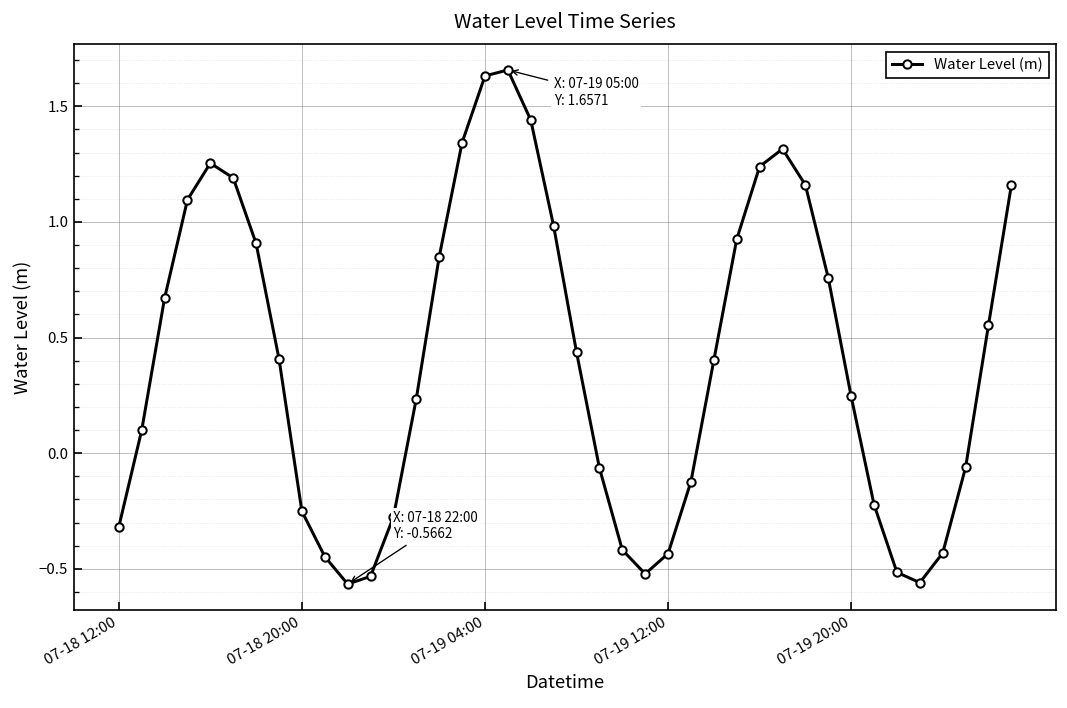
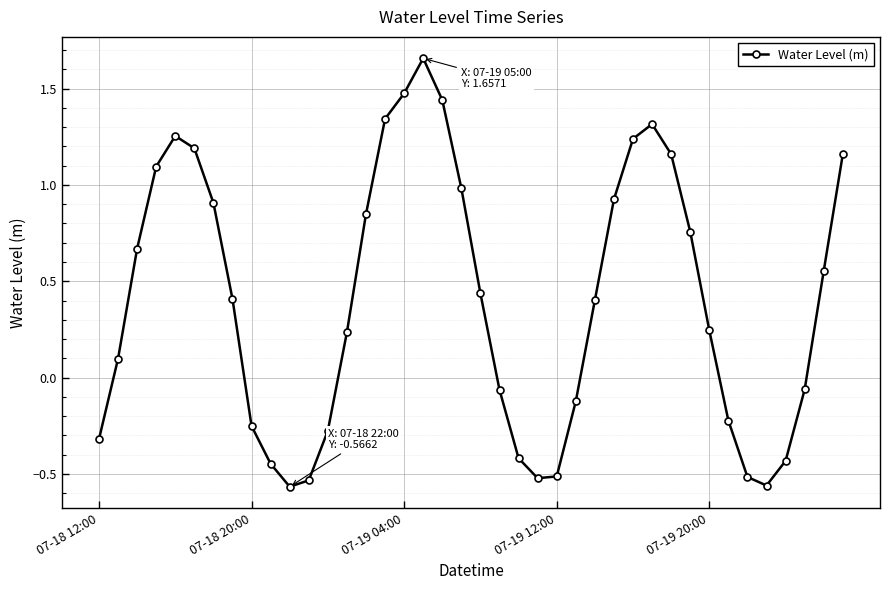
  {
    "07-18 12:00": -0.32,
    "07-18 20:00": -0.25,
-   "07-19 04:00": 1.63,
-   "07-19 12:00": -0.43,
+   "07-19 04:00": 1.48,
+   "07-19 12:00": -0.51,
    "07-19 20:00": 0.25
  }
